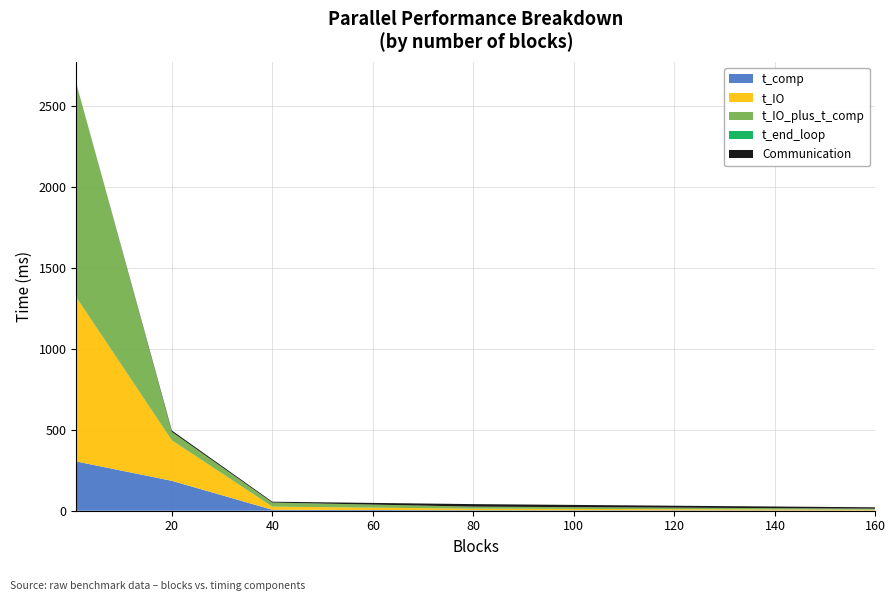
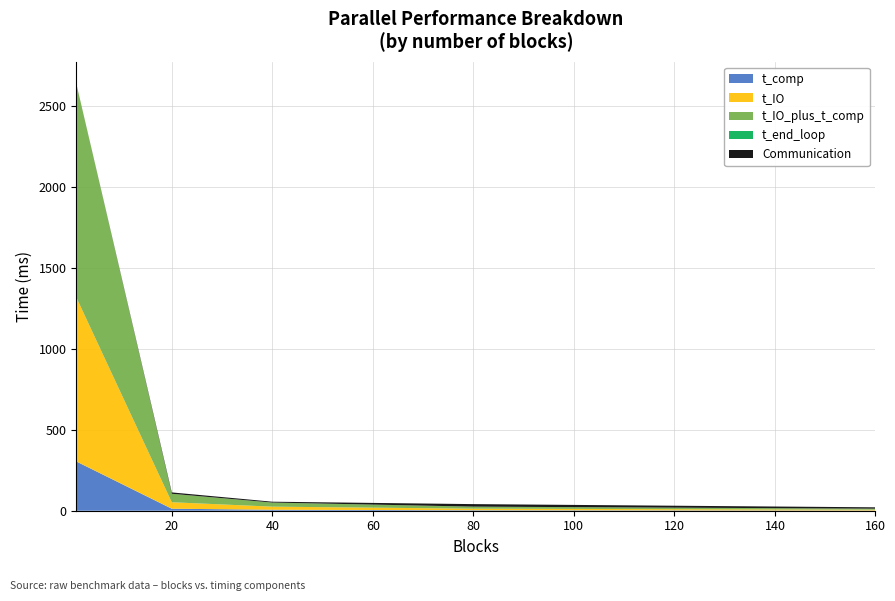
  {
    "t_comp": {
-     "20": 180
+     "20": 10
    },
    "t_IO": {
-     "20": 250,
+     "20": 40,
      "40": 20
    }
  }
